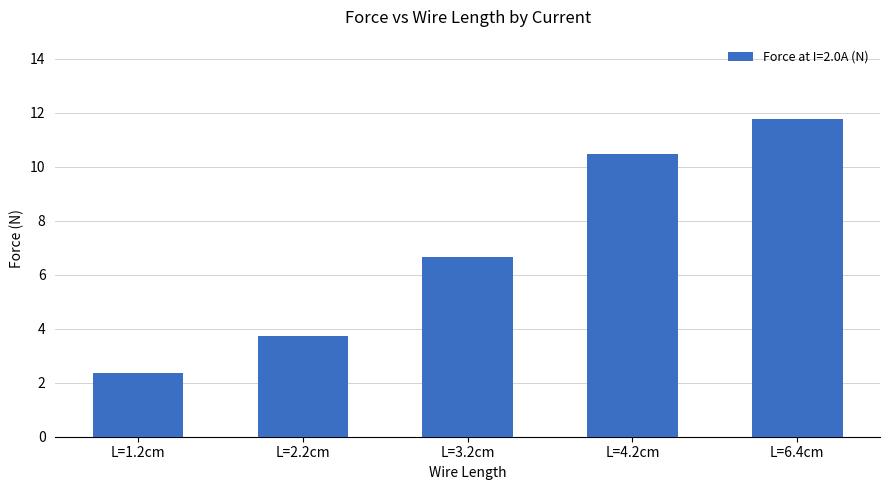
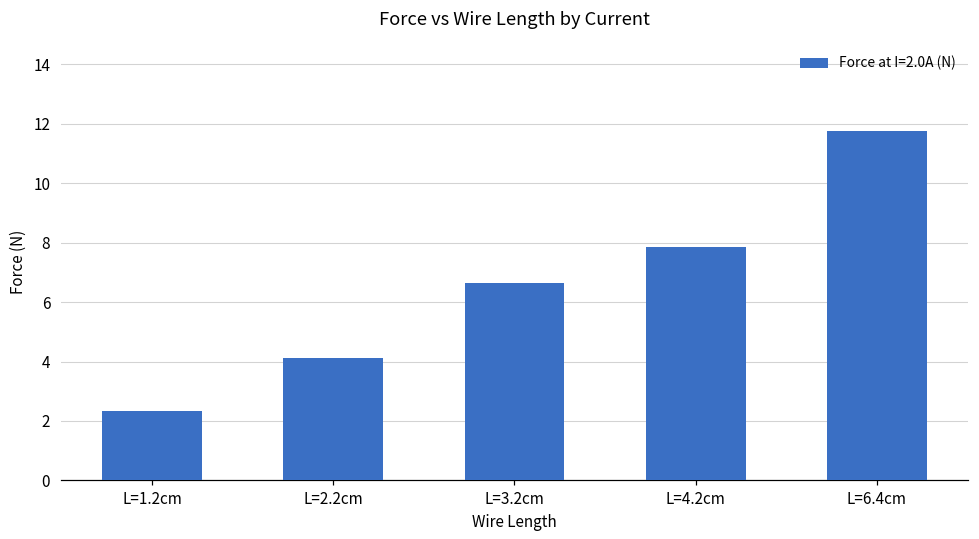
  {
    "L=1.2cm": 2.4,
-   "L=2.2cm": 3.7,
+   "L=2.2cm": 4.1,
    "L=3.2cm": 6.6,
-   "L=4.2cm": 10.5,
+   "L=4.2cm": 7.8,
    "L=6.4cm": 11.8
  }
